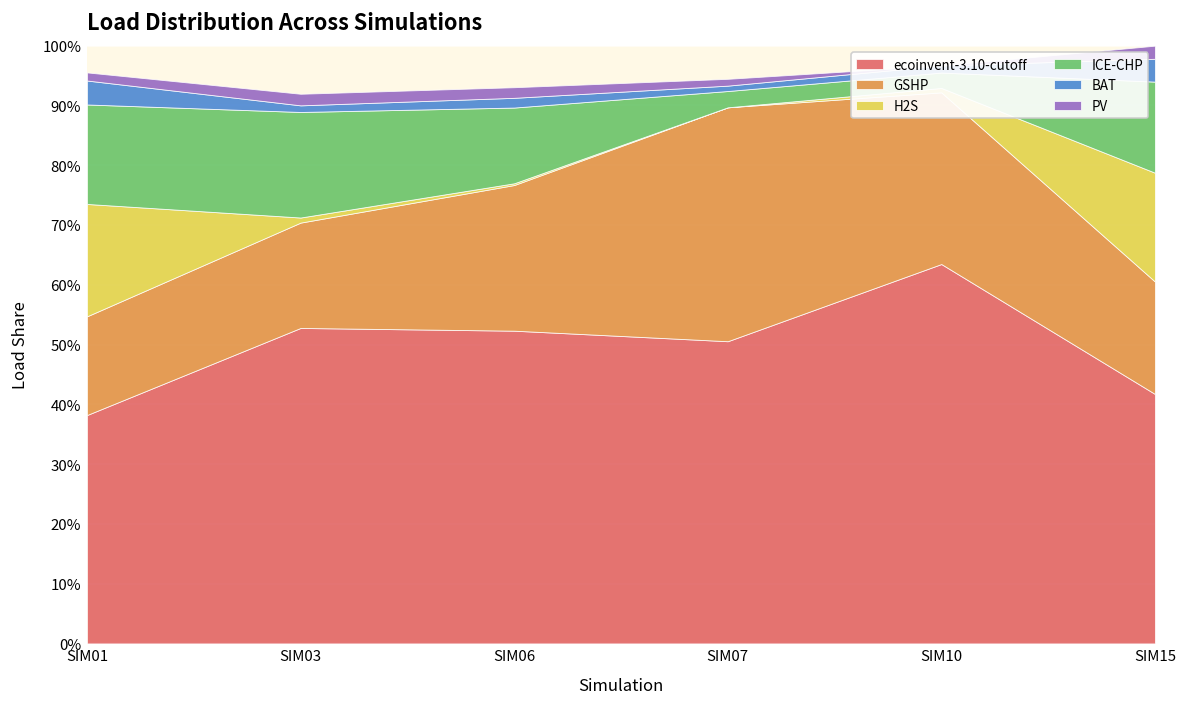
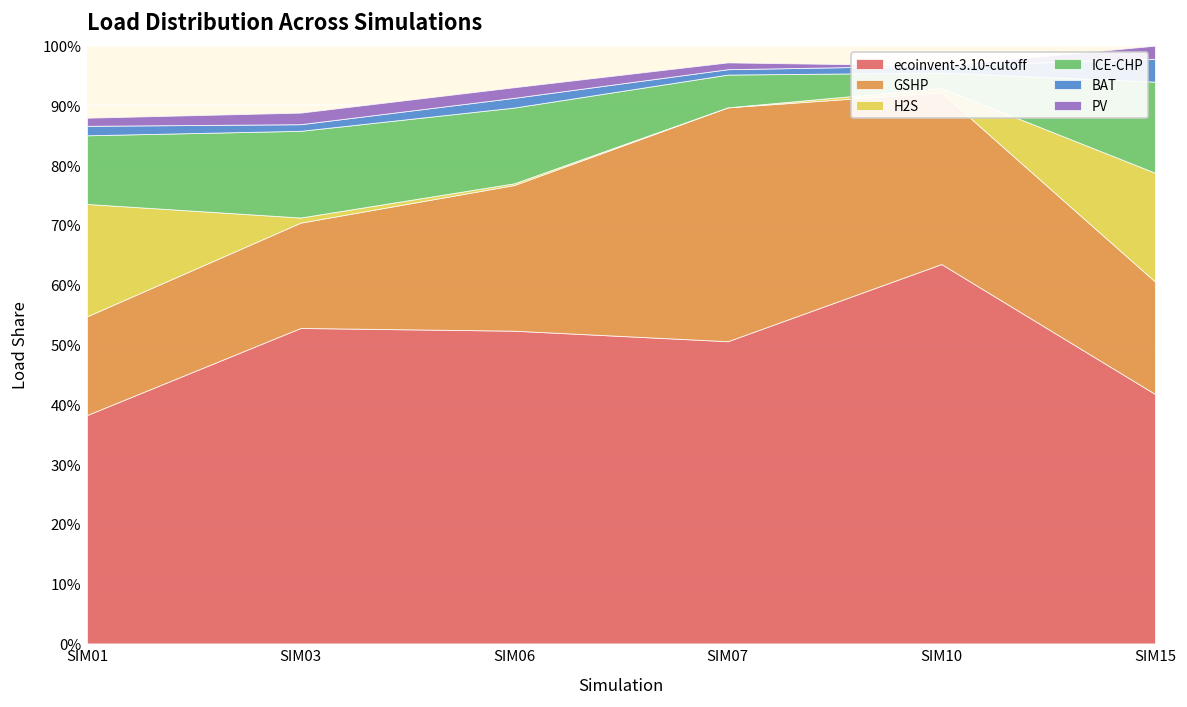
  {
    "H2S": {
      "SIM01": "19%",
      "SIM03": "1%",
      "SIM15": "18%"
    },
    "ICE-CHP": {
-     "SIM01": "17%",
-     "SIM03": "18%",
+     "SIM01": "11%",
+     "SIM03": "15%",
      "SIM06": "13%",
-     "SIM07": "3%",
+     "SIM07": "5%",
      "SIM15": "15%"
    },
    "BAT": {
-     "SIM01": "4%",
+     "SIM01": "2%",
      "SIM03": "1%",
      "SIM06": "2%",
      "SIM07": "1%",
      "SIM15": "4%"
    },
    "PV": {
      "SIM01": "1%",
      "SIM03": "2%",
      "SIM06": "2%",
      "SIM07": "1%",
      "SIM15": "2%"
    }
  }
